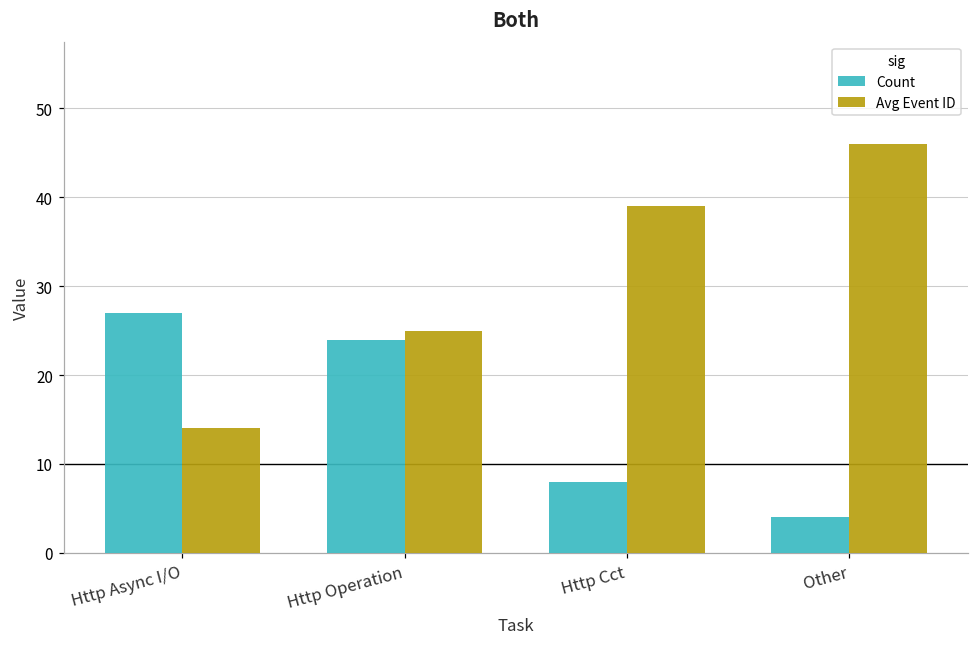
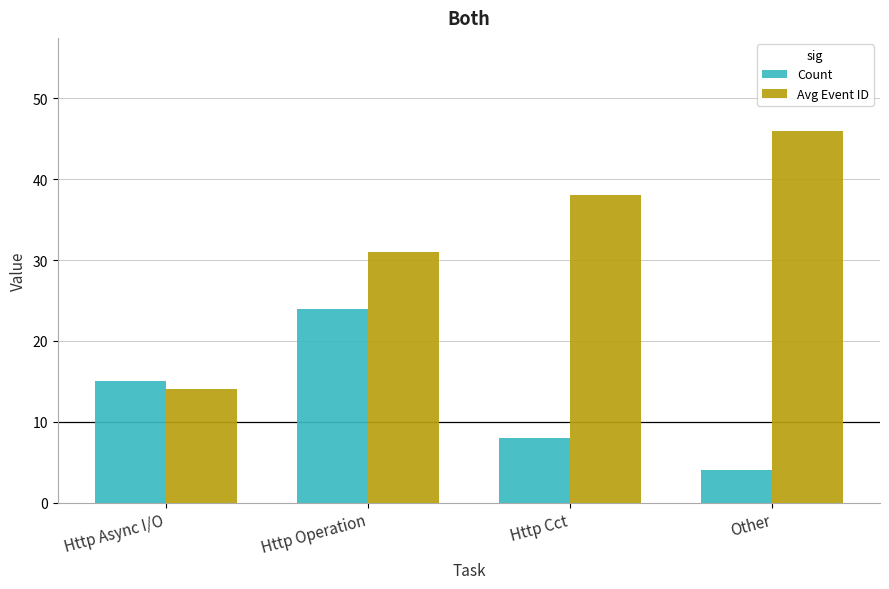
  {
    "Count": {
-     "Http Async I/O": 27,
+     "Http Async I/O": 15,
      "Http Operation": 24,
      "Http Cct": 8,
      "Other": 4
    },
    "Avg Event ID": {
      "Http Async I/O": 14,
-     "Http Operation": 25,
-     "Http Cct": 39,
+     "Http Operation": 31,
+     "Http Cct": 38,
      "Other": 46
    }
  }
